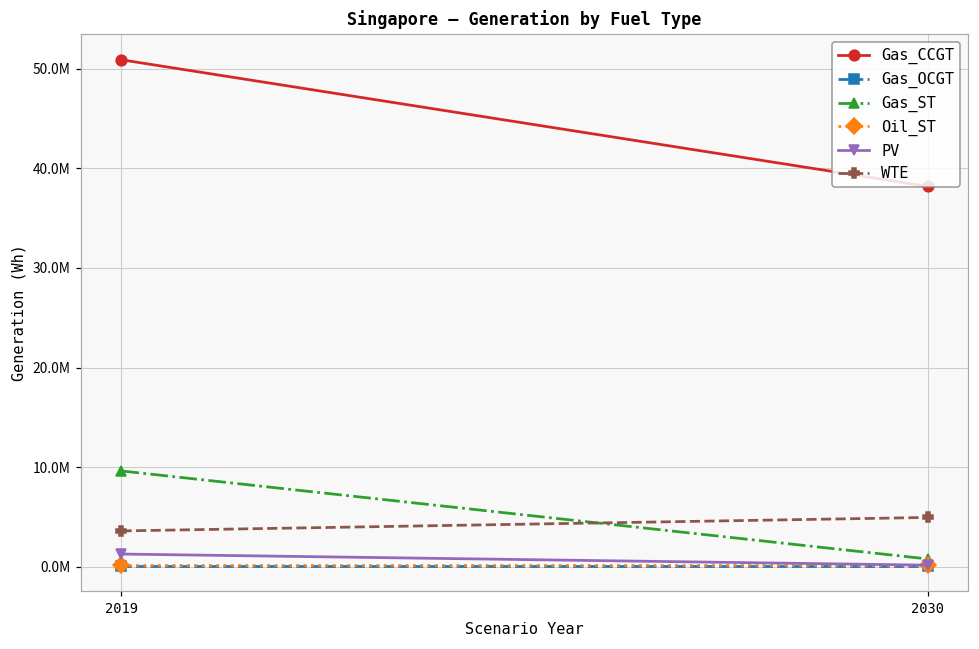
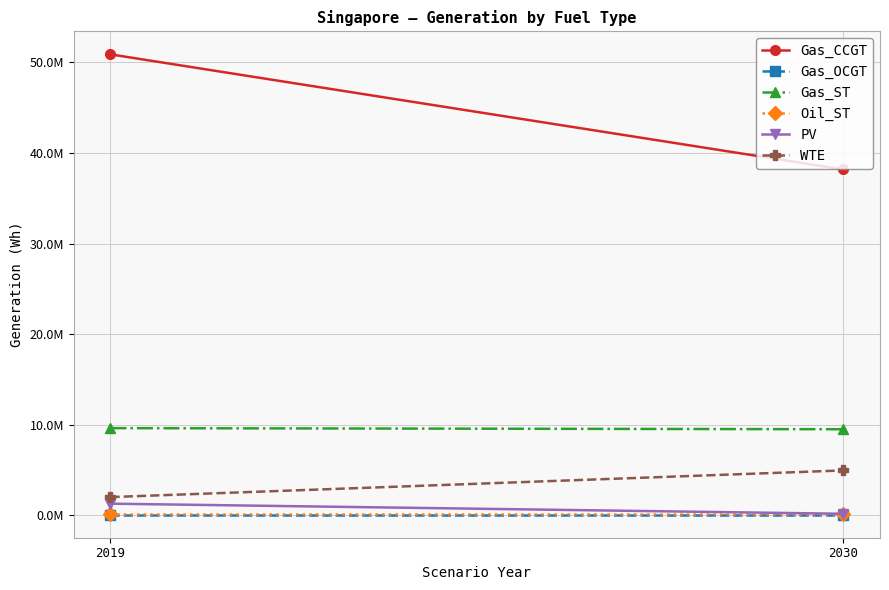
  {
    "Gas_CCGT": {
      "2019": 51000000,
      "2030": 38000000
    },
    "Gas_ST": {
      "2019": 10000000,
-     "2030": 1000000
+     "2030": 10000000
    },
    "PV": {
      "2019": 1000000
    },
    "WTE": {
-     "2019": 4000000,
+     "2019": 2000000,
      "2030": 5000000
    }
  }
